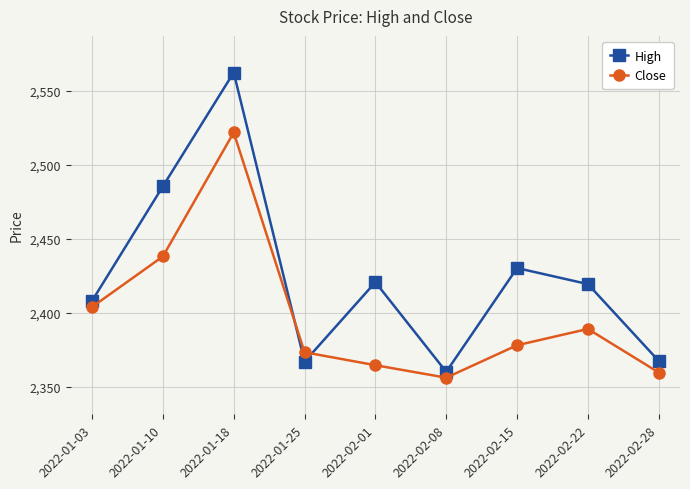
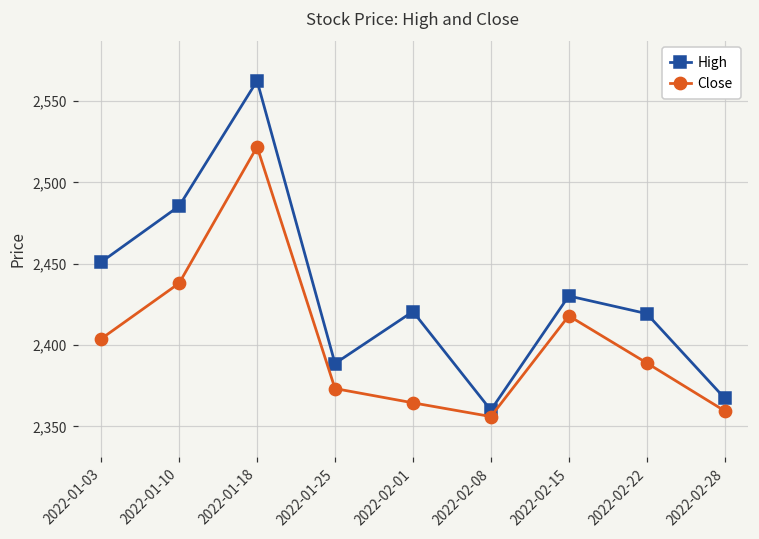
  {
    "High": {
-     "2022-01-03": "2,408",
+     "2022-01-03": "2,451",
      "2022-01-10": "2,485",
      "2022-01-18": "2,562",
-     "2022-01-25": "2,367",
+     "2022-01-25": "2,389",
      "2022-02-01": "2,421",
      "2022-02-08": "2,360",
      "2022-02-15": "2,430",
      "2022-02-22": "2,419",
      "2022-02-28": "2,367"
    },
    "Close": {
      "2022-01-03": "2,404",
      "2022-01-10": "2,438",
      "2022-01-18": "2,522",
      "2022-01-25": "2,373",
      "2022-02-01": "2,364",
      "2022-02-08": "2,356",
-     "2022-02-15": "2,378",
+     "2022-02-15": "2,418",
      "2022-02-22": "2,389",
      "2022-02-28": "2,360"
    }
  }
